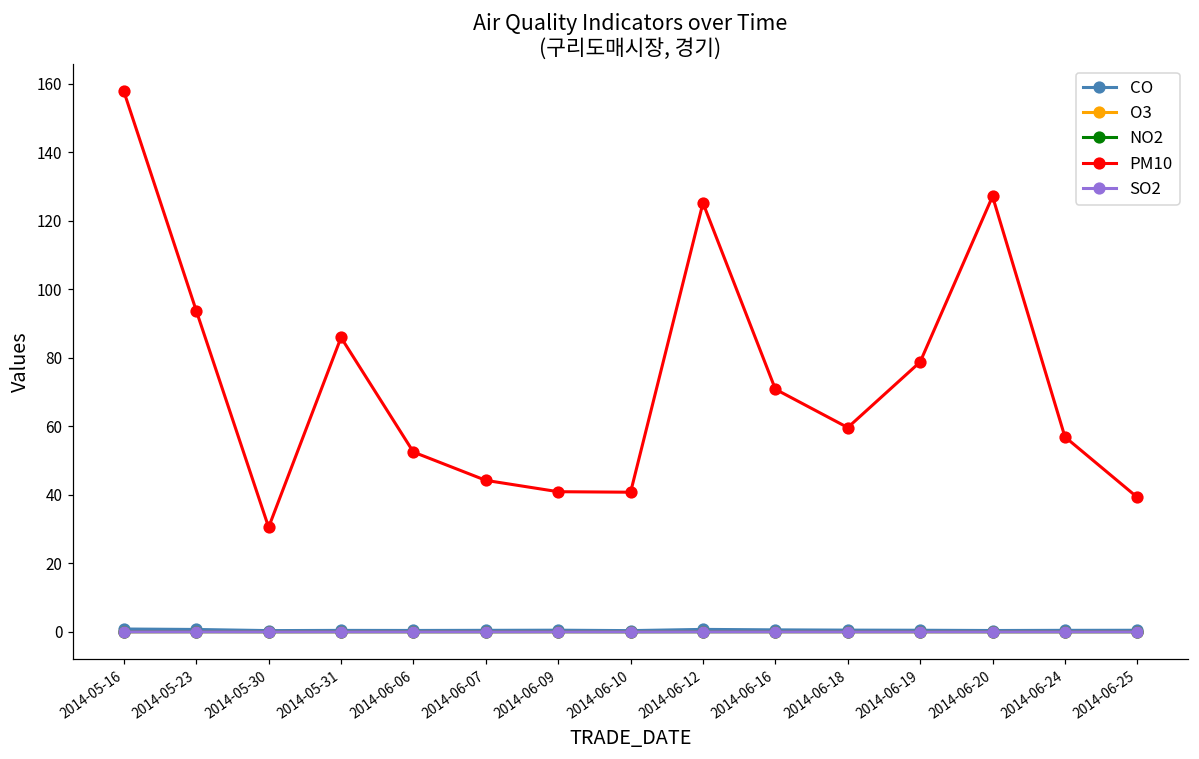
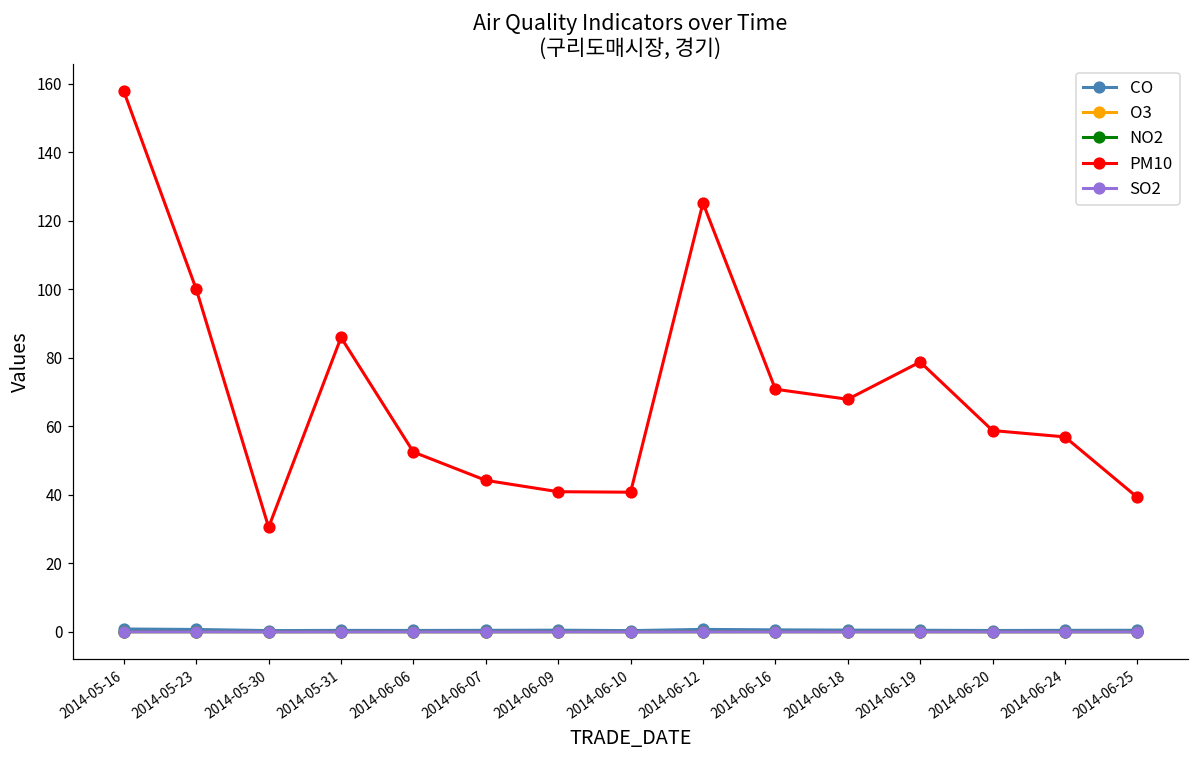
  {
    "PM10": {
      "2014-05-16": 158,
-     "2014-05-23": 94,
+     "2014-05-23": 100,
      "2014-05-30": 31,
      "2014-05-31": 86,
      "2014-06-06": 52,
      "2014-06-07": 44,
      "2014-06-09": 41,
      "2014-06-10": 41,
      "2014-06-12": 125,
      "2014-06-16": 71,
-     "2014-06-18": 60,
+     "2014-06-18": 68,
      "2014-06-19": 79,
-     "2014-06-20": 127,
+     "2014-06-20": 59,
      "2014-06-24": 57,
      "2014-06-25": 39
    },
    "SO2": {
      "2014-05-16": 0
    }
  }
